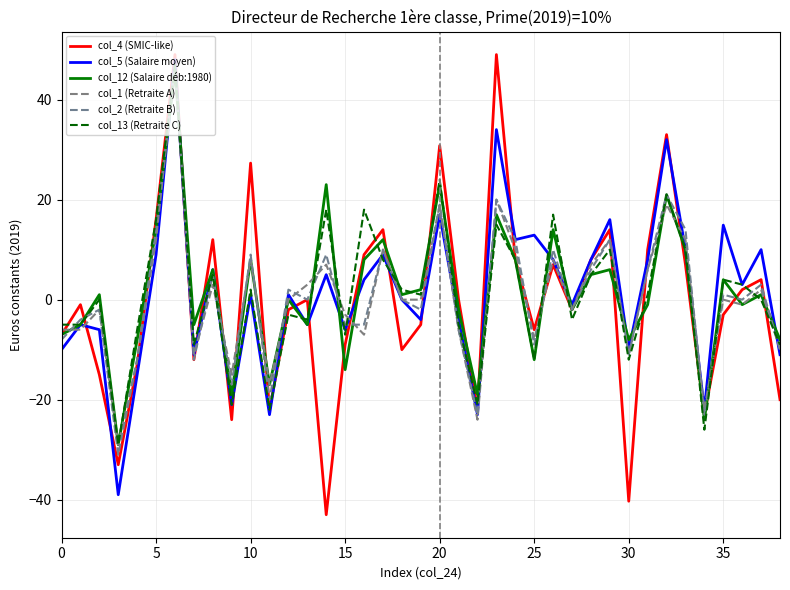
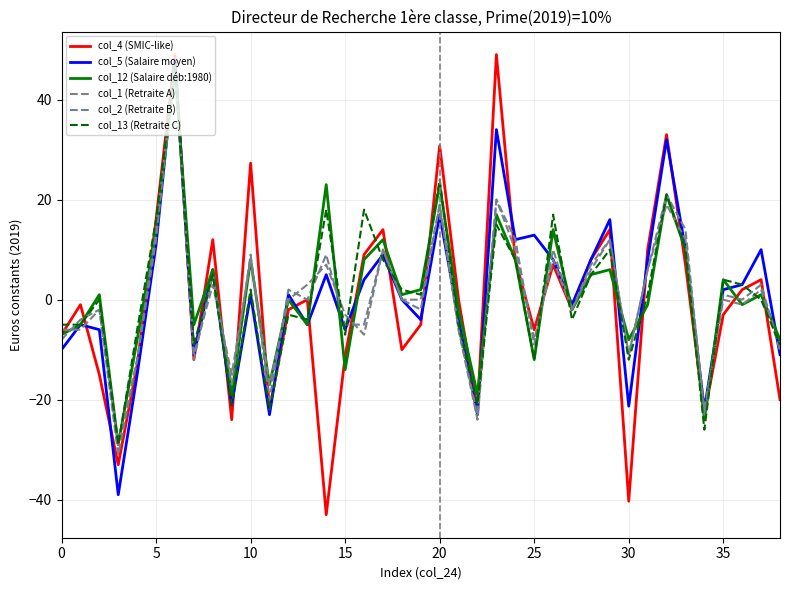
  {
    "col_4 (SMIC-like)": {
      "10": 27,
-     "15": -9,
+     "15": -11,
      "20": 31,
      "25": -6,
      "30": -40,
      "35": -3
    },
    "col_5 (Salaire moyen)": {
      "0": -10,
-     "5": 9,
+     "5": 11,
      "10": 1,
      "15": -6,
      "20": 17,
      "25": 13,
-     "30": -10,
-     "35": 15
+     "30": -21,
+     "35": 2
    }
  }
